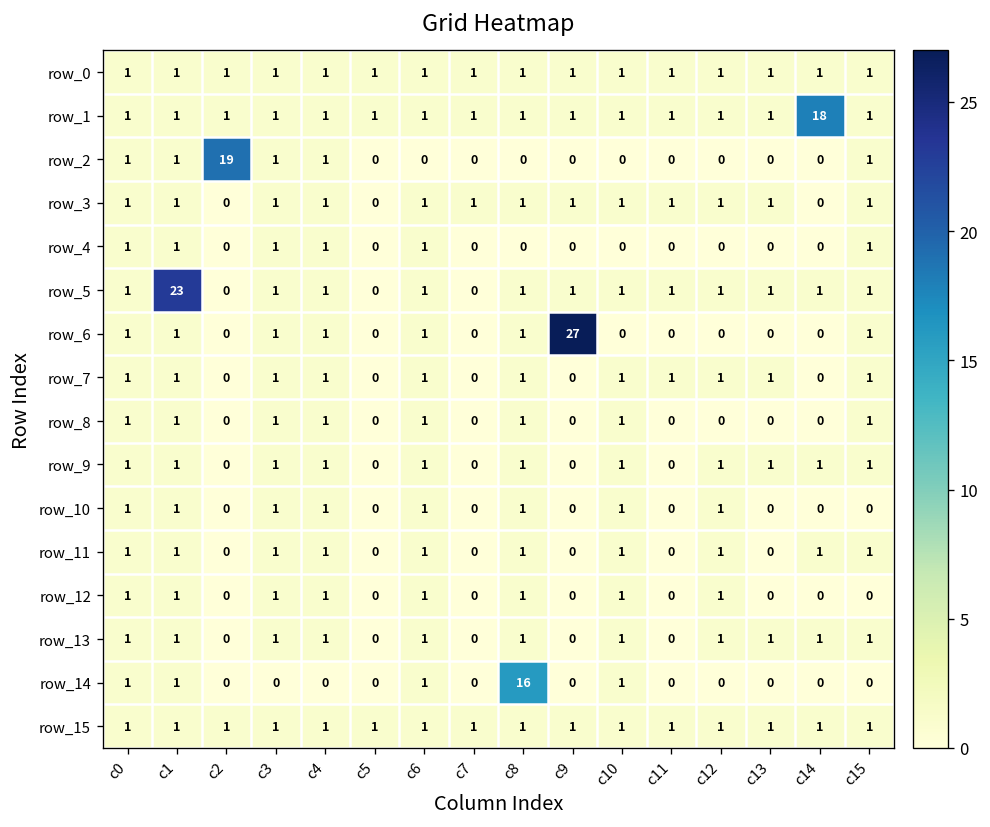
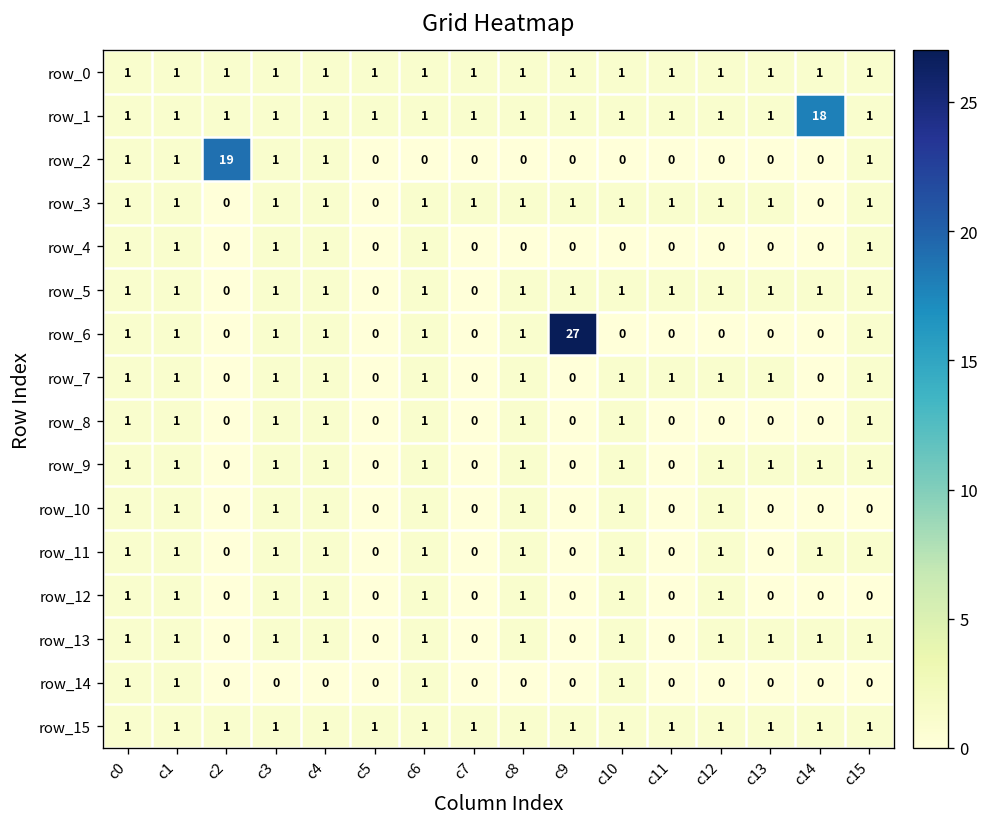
  {
    "row_5": {
      "c0": 1,
-     "c1": 23,
+     "c1": 1,
      "c2": 0,
      "c3": 1,
      "c4": 1,
      "c5": 0,
      "c6": 1,
      "c7": 0,
      "c8": 1,
      "c9": 1,
      "c10": 1,
      "c11": 1,
      "c12": 1,
      "c13": 1,
      "c14": 1,
      "c15": 1
    },
    "row_14": {
      "c0": 1,
      "c1": 1,
      "c2": 0,
      "c3": 0,
      "c4": 0,
      "c5": 0,
      "c6": 1,
      "c7": 0,
-     "c8": 16,
+     "c8": 0,
      "c9": 0,
      "c10": 1,
      "c11": 0,
      "c12": 0,
      "c13": 0,
      "c14": 0,
      "c15": 0
    }
  }
